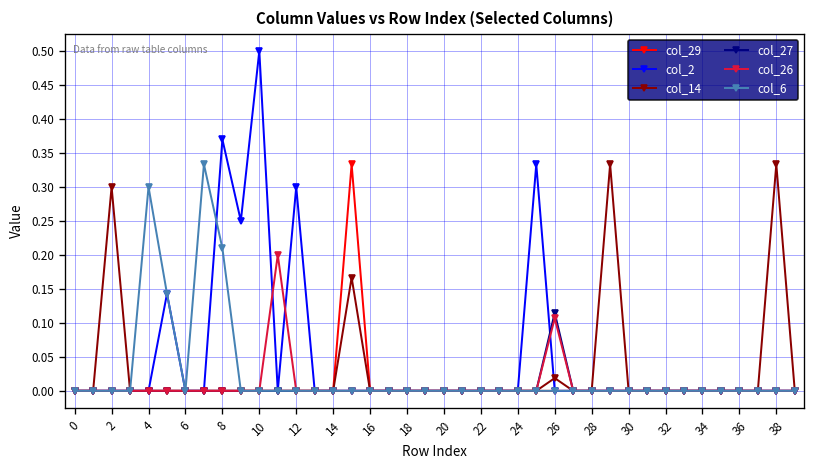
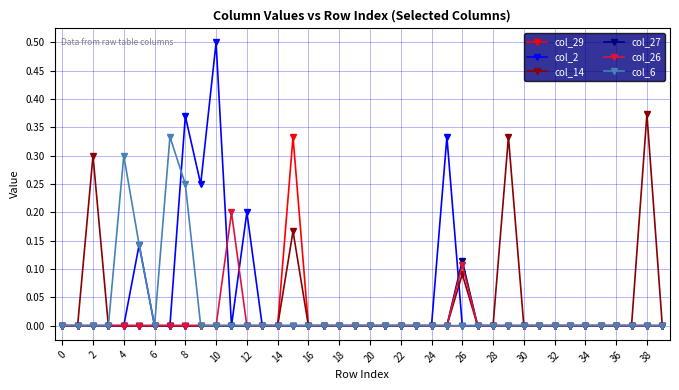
  {
    "col_2": {
      "8": 0.37,
      "10": 0.5,
-     "12": 0.3
+     "12": 0.2
    },
    "col_14": {
      "2": 0.30,
-     "26": 0.02,
-     "38": 0.33
+     "26": 0.09,
+     "38": 0.37
    },
    "col_27": {
      "26": 0.11
    },
    "col_26": {
      "26": 0.11
    },
    "col_6": {
      "4": 0.30,
-     "8": 0.21
+     "8": 0.25
    }
  }
